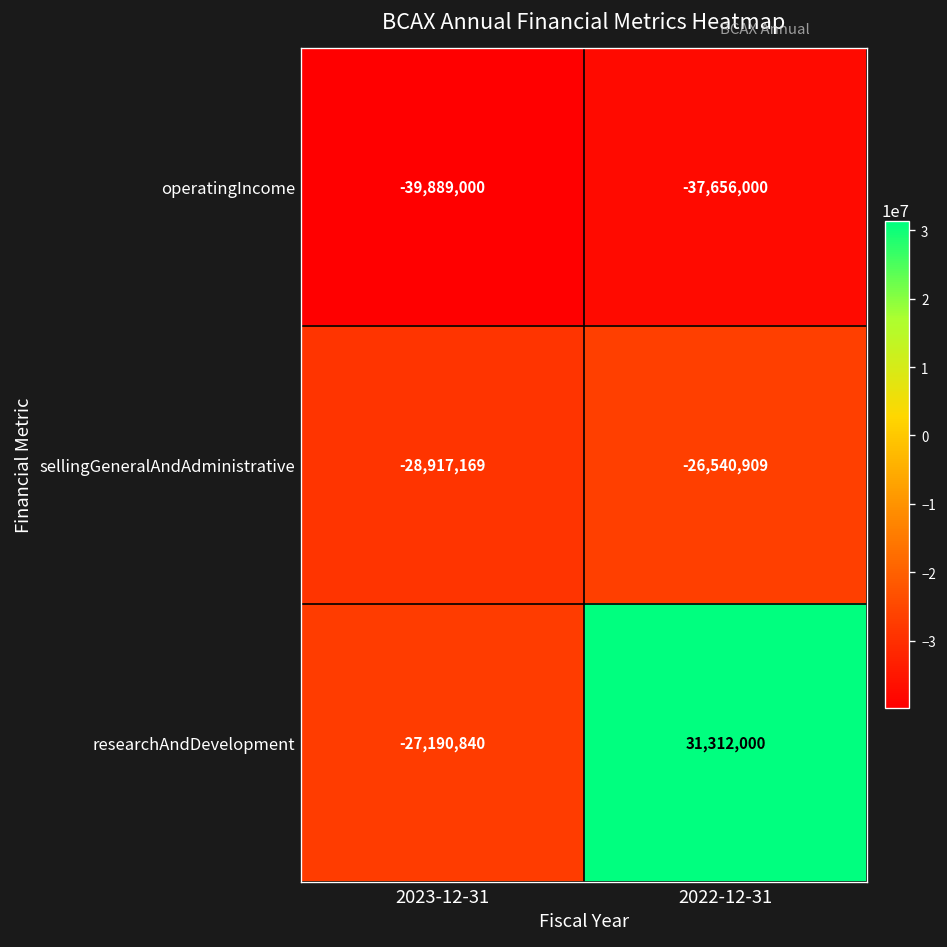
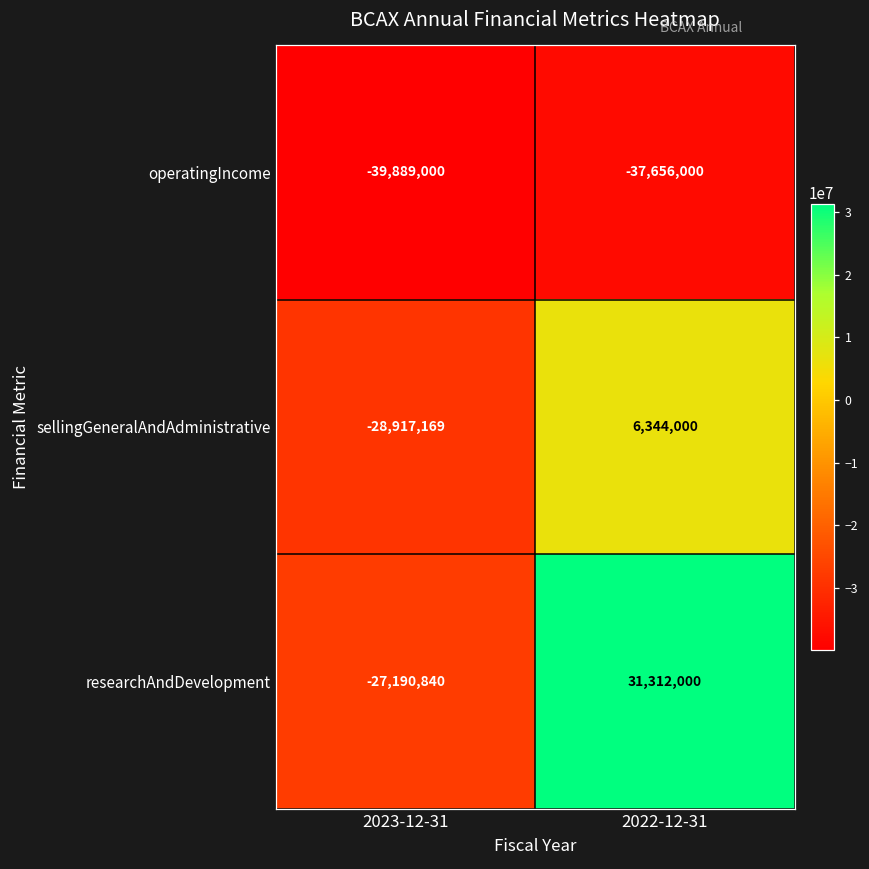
  {
    "operatingIncome": {
      "2023-12-31": "-39,889,000",
      "2022-12-31": "-37,656,000"
    },
    "sellingGeneralAndAdministrative": {
      "2023-12-31": "-28,917,169",
-     "2022-12-31": "-26,540,909"
+     "2022-12-31": "6,344,000"
    },
    "researchAndDevelopment": {
      "2023-12-31": "-27,190,840",
      "2022-12-31": "31,312,000"
    }
  }
